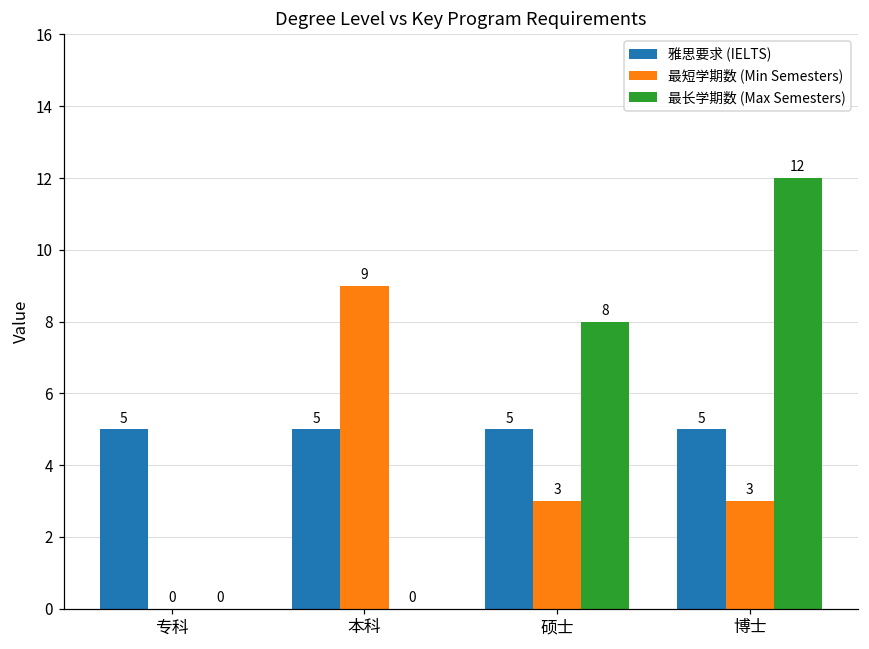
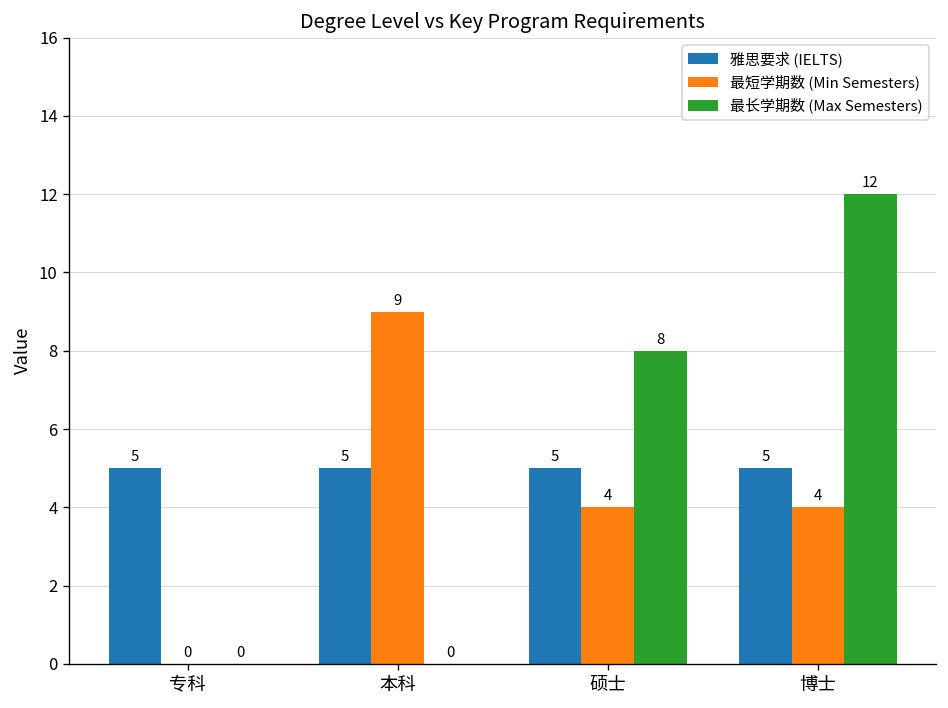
  {
    "雅思要求 (IELTS)": {
      "专科": 5,
      "本科": 5,
      "硕士": 5,
      "博士": 5
    },
    "最短学期数 (Min Semesters)": {
      "专科": 0,
      "本科": 9,
-     "硕士": 3,
-     "博士": 3
+     "硕士": 4,
+     "博士": 4
    },
    "最长学期数 (Max Semesters)": {
      "专科": 0,
      "本科": 0,
      "硕士": 8,
      "博士": 12
    }
  }
